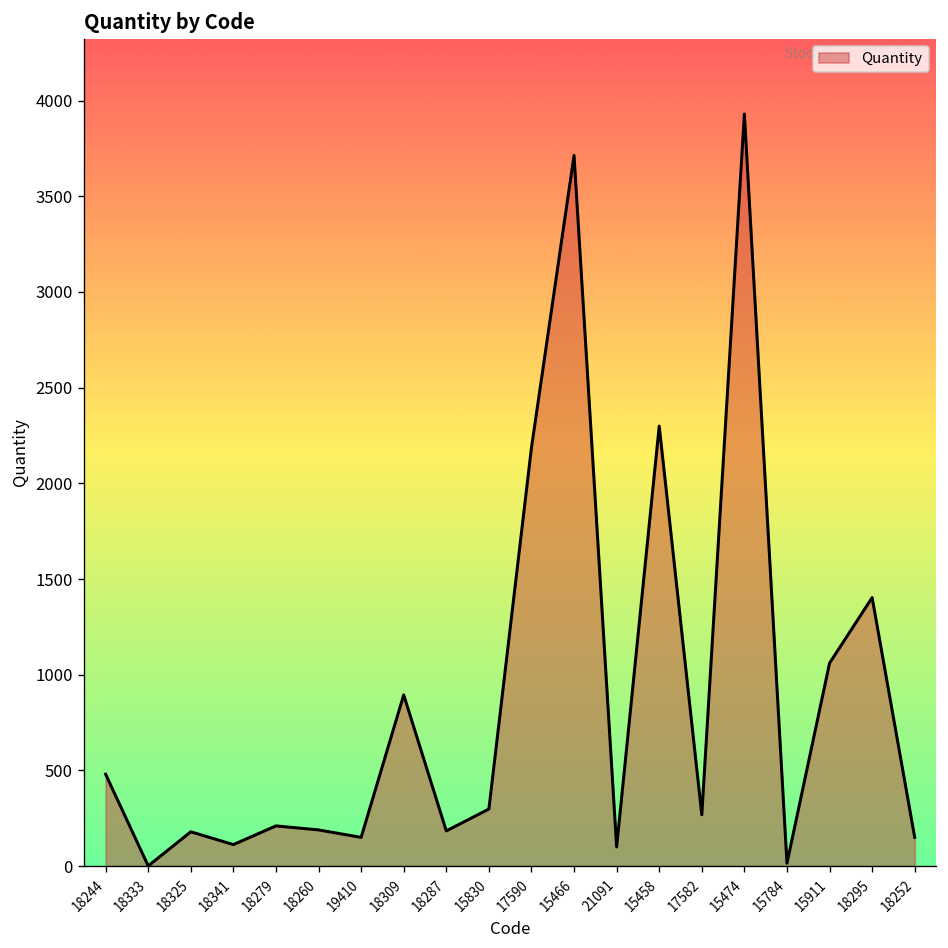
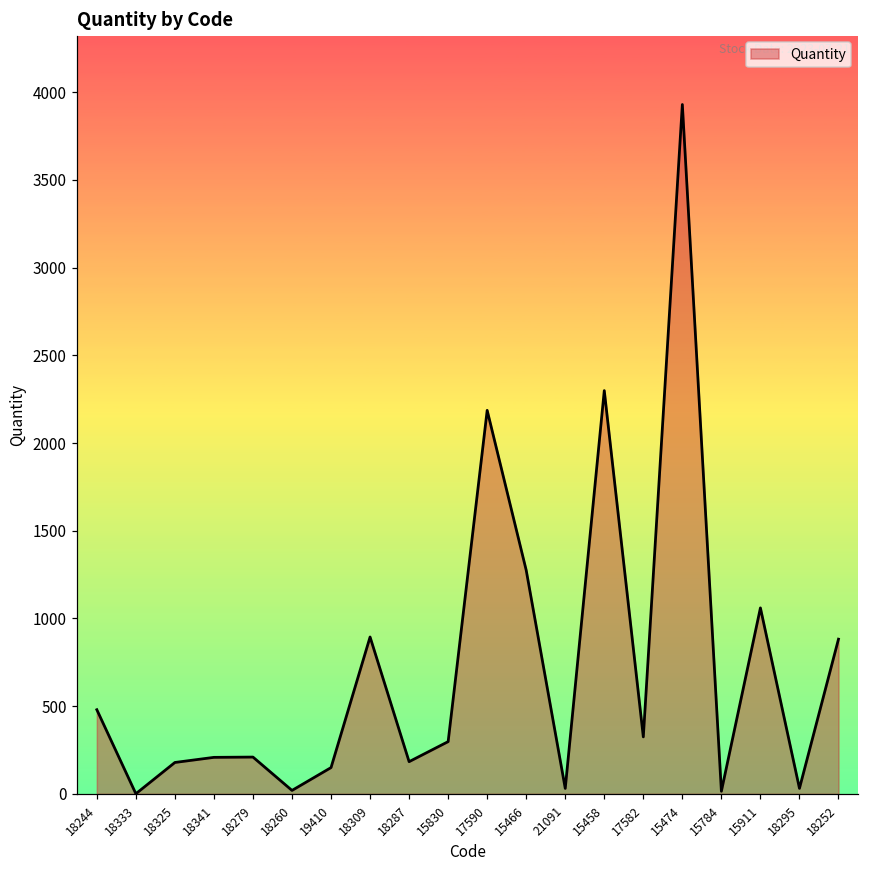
  {
    "18244": 480,
    "18333": 0,
    "18325": 180,
-   "18341": 110,
+   "18341": 210,
    "18279": 210,
-   "18260": 190,
+   "18260": 20,
    "19410": 150,
    "18309": 890,
    "18287": 180,
    "15830": 300,
    "17590": 2190,
-   "15466": 3710,
-   "21091": 100,
+   "15466": 1280,
+   "21091": 30,
    "15458": 2300,
-   "17582": 270,
+   "17582": 330,
    "15474": 3930,
    "15784": 20,
    "15911": 1060,
-   "18295": 1400,
-   "18252": 150
+   "18295": 30,
+   "18252": 880
  }
